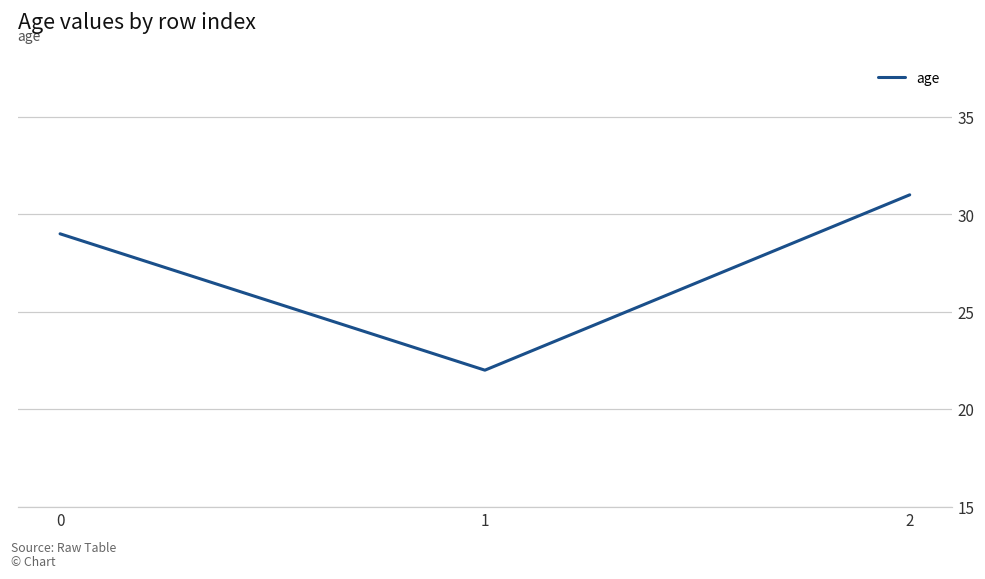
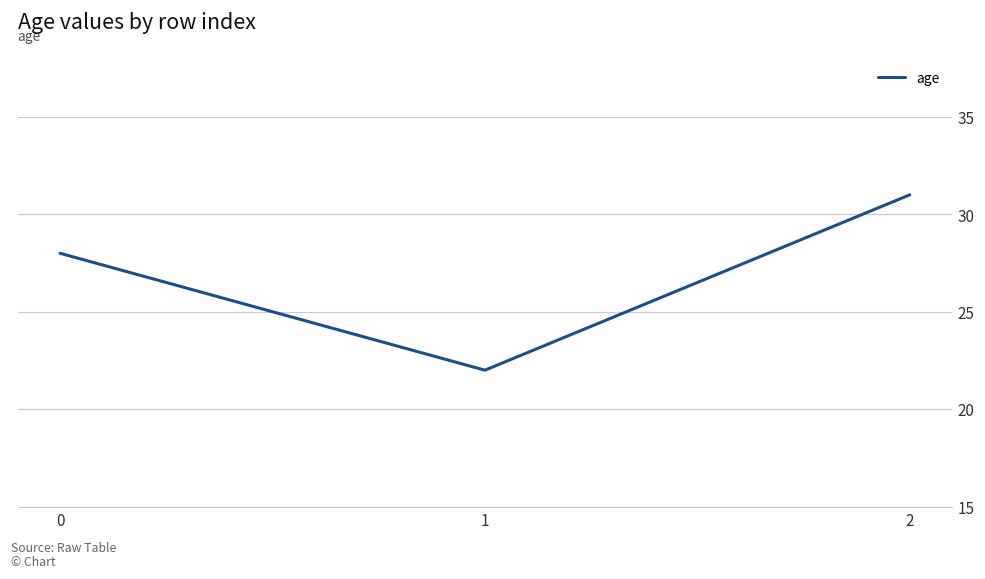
  {
-   "0": 29,
+   "0": 28,
    "1": 22,
    "2": 31
  }
